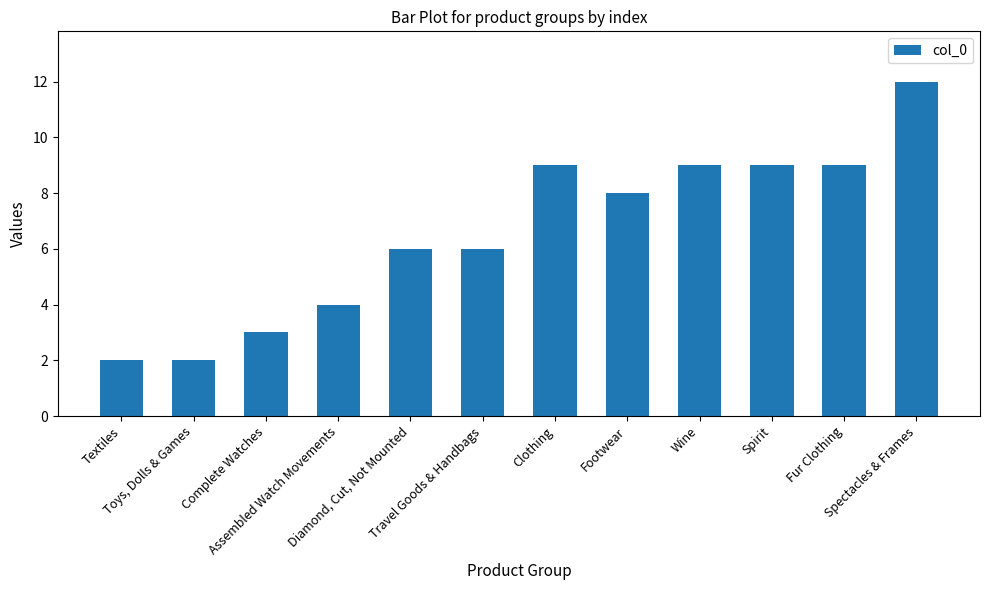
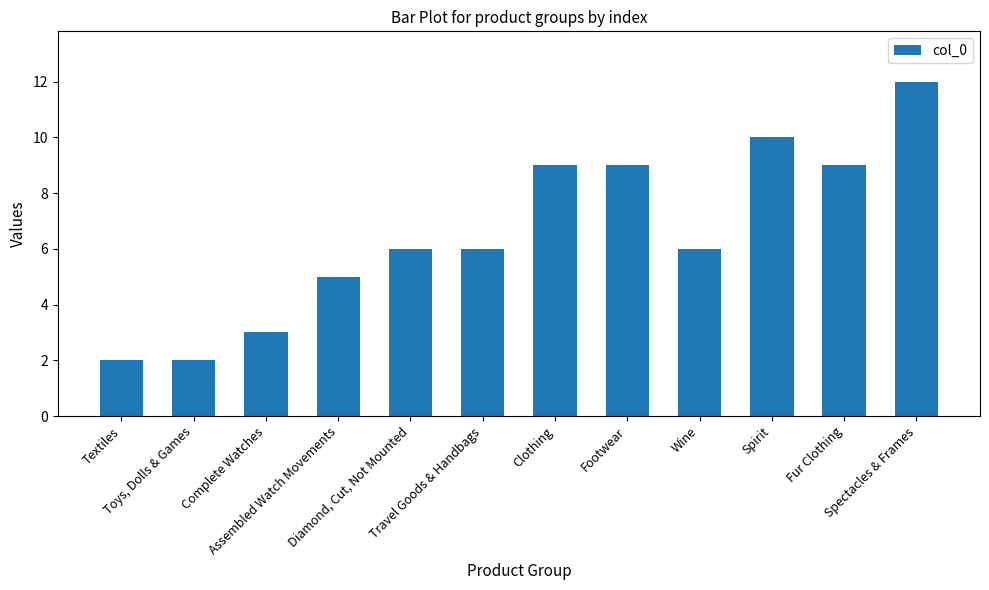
  {
    "Textiles": 2,
    "Toys, Dolls & Games": 2,
    "Complete Watches": 3,
-   "Assembled Watch Movements": 4,
+   "Assembled Watch Movements": 5,
    "Diamond, Cut, Not Mounted": 6,
    "Travel Goods & Handbags": 6,
    "Clothing": 9,
-   "Footwear": 8,
-   "Wine": 9,
-   "Spirit": 9,
+   "Footwear": 9,
+   "Wine": 6,
+   "Spirit": 10,
    "Fur Clothing": 9,
    "Spectacles & Frames": 12
  }
